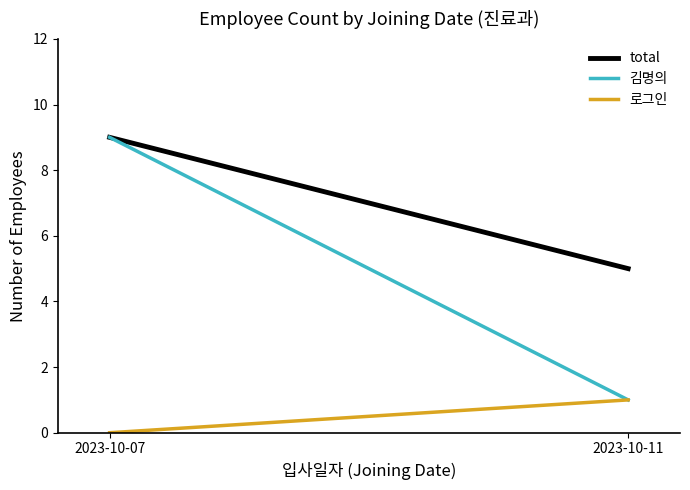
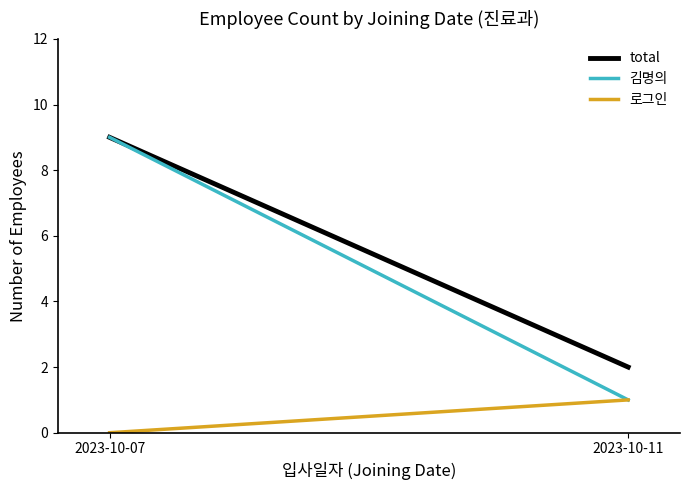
  {
    "total": {
-     "2023-10-11": 5
+     "2023-10-11": 2
    },
    "로그인": {
      "2023-10-07": 0
    }
  }
